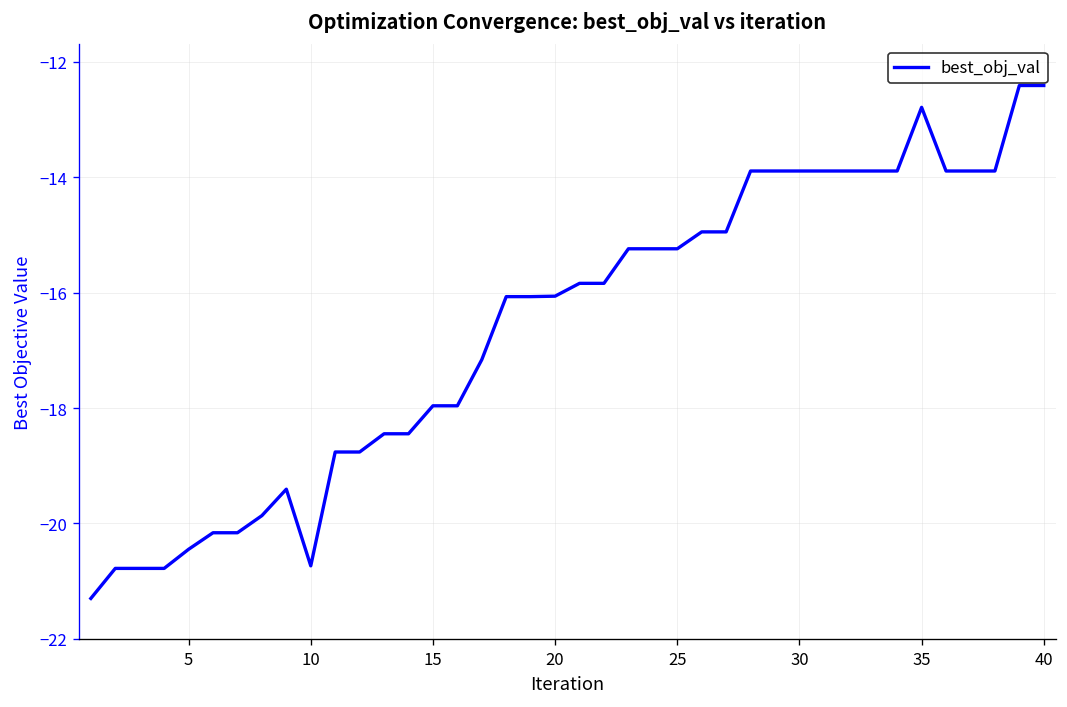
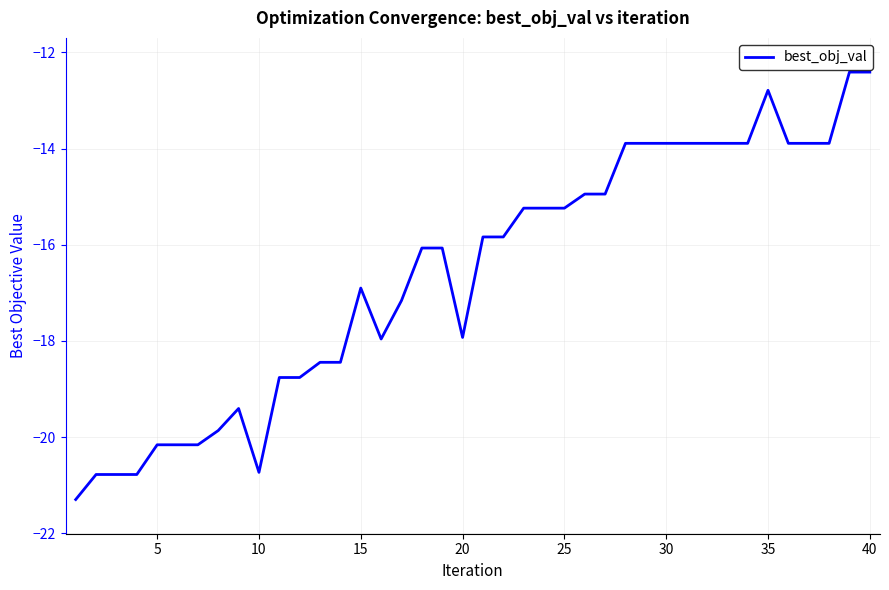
  {
-   "5": -20.4,
+   "5": -20.2,
    "10": -20.7,
-   "15": -18.0,
-   "20": -16.1,
+   "15": -16.9,
+   "20": -17.9,
    "25": -15.2,
    "30": -13.9,
    "35": -12.8,
    "40": -12.4
  }
